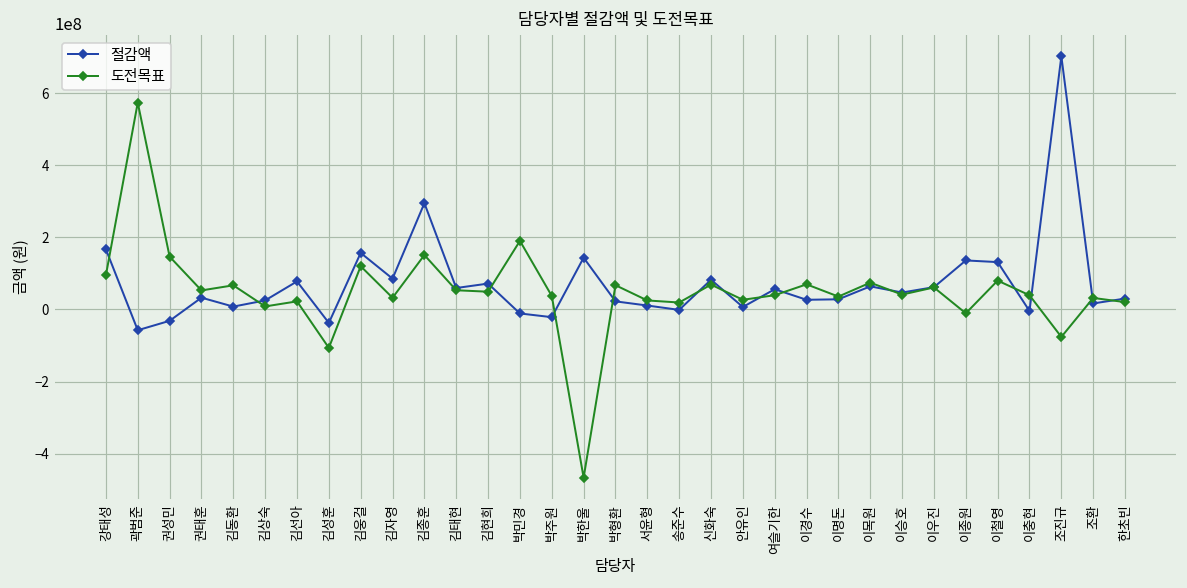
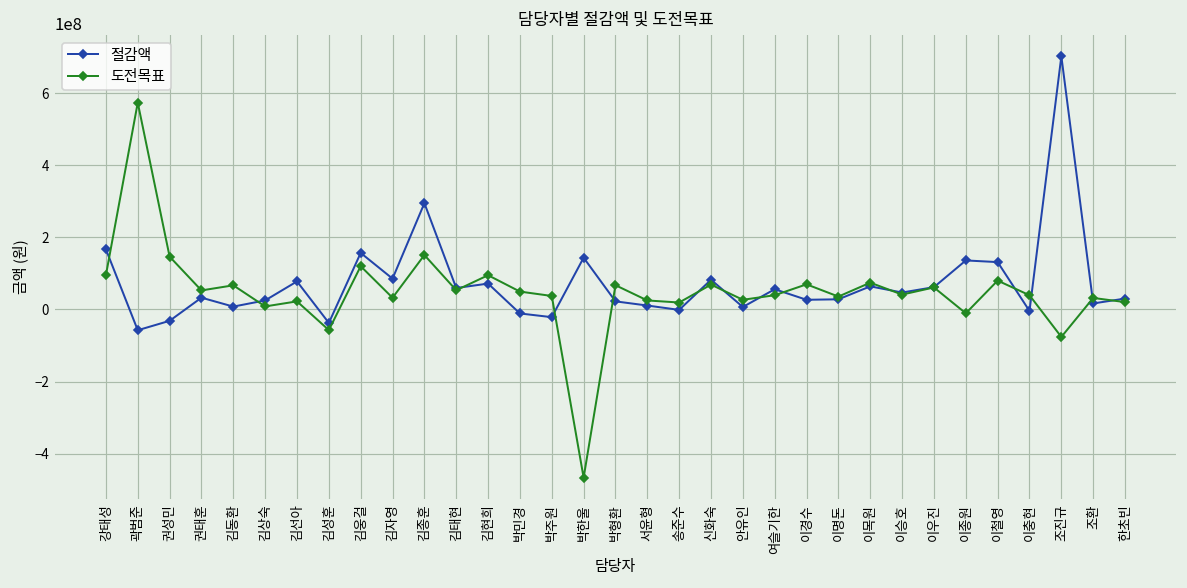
  {
    "절감액": {
      "강태성": 170000000,
      "곽범준": -60000000,
      "권성민": -30000000,
      "권태훈": 30000000,
      "김동환": 10000000,
      "김상숙": 30000000,
      "김선아": 80000000,
      "김성훈": -40000000,
      "김웅걸": 160000000,
      "김자영": 90000000,
      "김종훈": 290000000,
      "김현희": 70000000,
      "박민경": -10000000,
      "박주원": -20000000,
      "박한울": 140000000,
      "박형환": 20000000,
      "서윤형": 10000000,
      "송준수": 0,
      "신화숙": 80000000,
      "안유인": 10000000,
      "여슬기한": 60000000,
      "이경수": 30000000,
      "이목원": 60000000,
      "이종원": 140000000,
      "이철영": 130000000,
      "이충현": 0,
      "조진규": 700000000,
      "조환": 20000000,
      "한초빈": 30000000
    },
    "도전목표": {
      "강태성": 100000000,
      "곽범준": 570000000,
      "권성민": 150000000,
      "권태훈": 50000000,
      "김동환": 70000000,
      "김상숙": 10000000,
      "김선아": 20000000,
-     "김성훈": -110000000,
+     "김성훈": -60000000,
      "김웅걸": 120000000,
      "김자영": 30000000,
      "김종훈": 150000000,
-     "김현희": 50000000,
-     "박민경": 190000000,
+     "김현희": 100000000,
+     "박민경": 50000000,
      "박주원": 40000000,
      "박한울": -470000000,
      "박형환": 70000000,
      "서윤형": 30000000,
      "송준수": 20000000,
      "신화숙": 70000000,
      "안유인": 30000000,
      "여슬기한": 40000000,
      "이경수": 70000000,
      "이목원": 70000000,
      "이종원": -10000000,
      "이철영": 80000000,
      "이충현": 40000000,
      "조진규": -80000000,
      "조환": 30000000,
      "한초빈": 20000000
    }
  }
